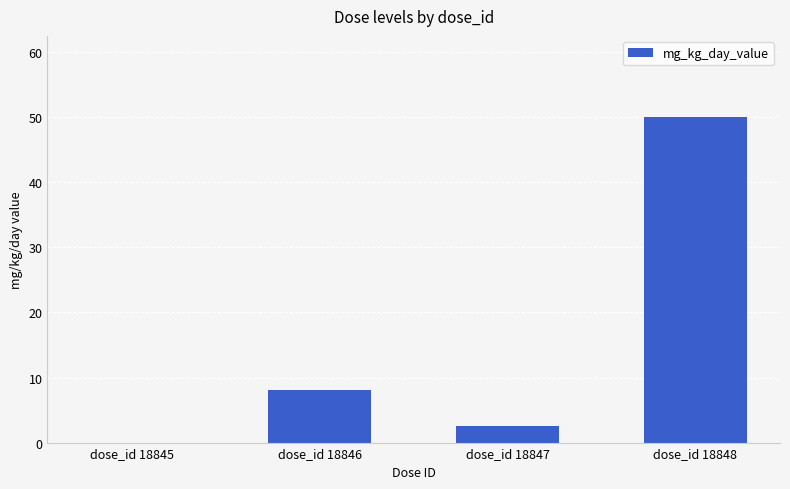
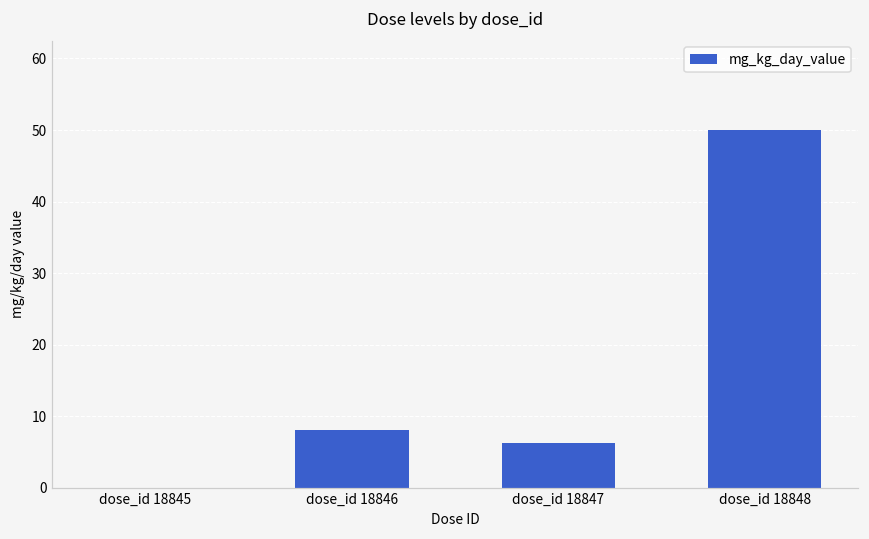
  {
    "dose_id 18845": 0,
    "dose_id 18846": 8,
-   "dose_id 18847": 3,
+   "dose_id 18847": 6,
    "dose_id 18848": 50
  }
